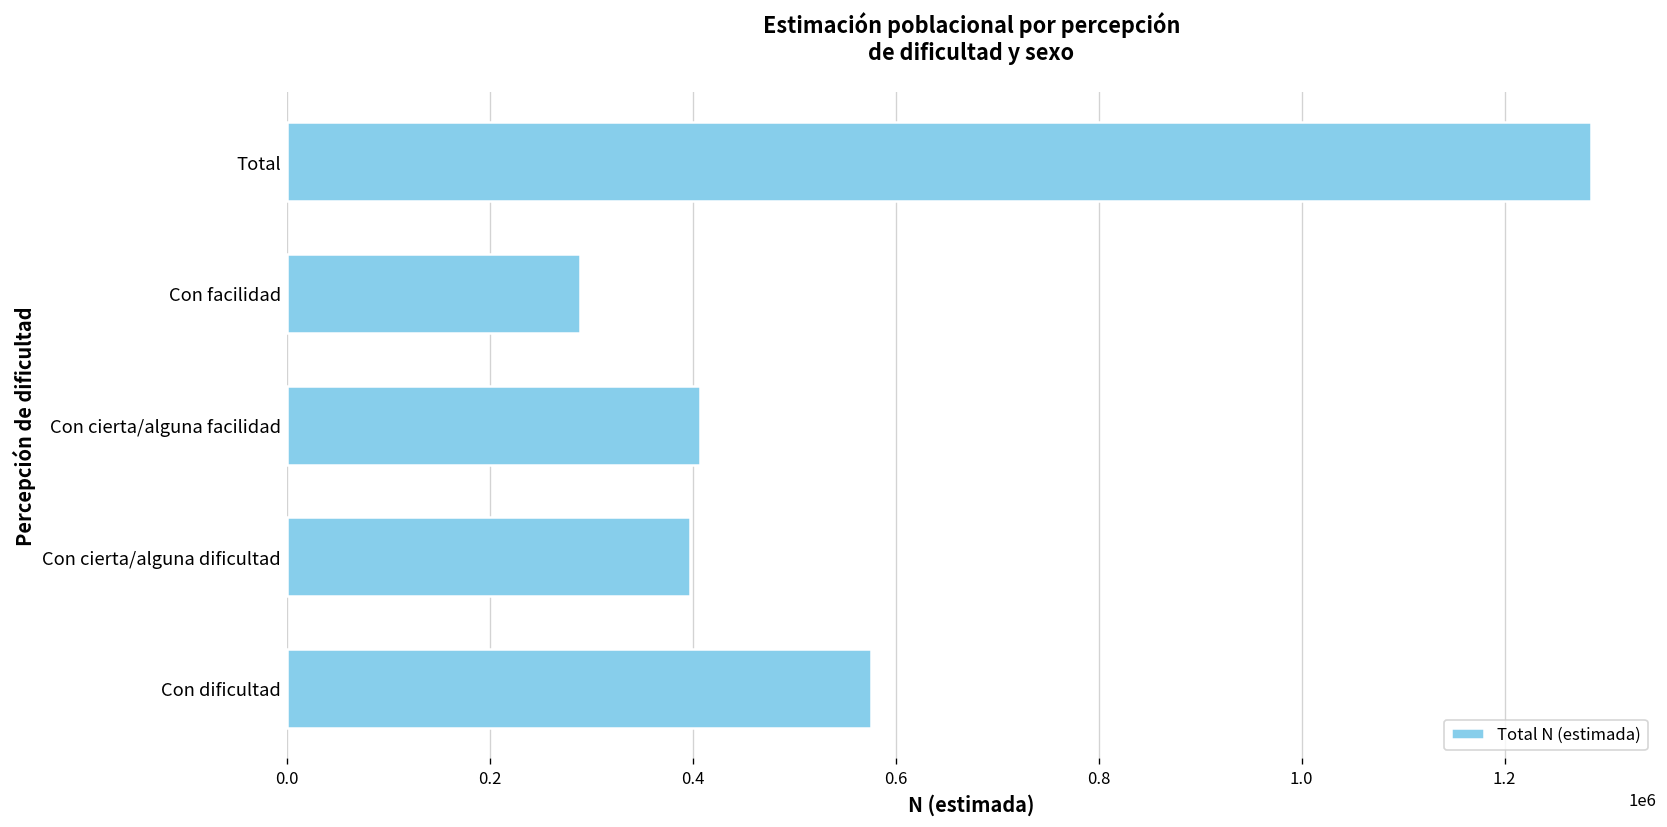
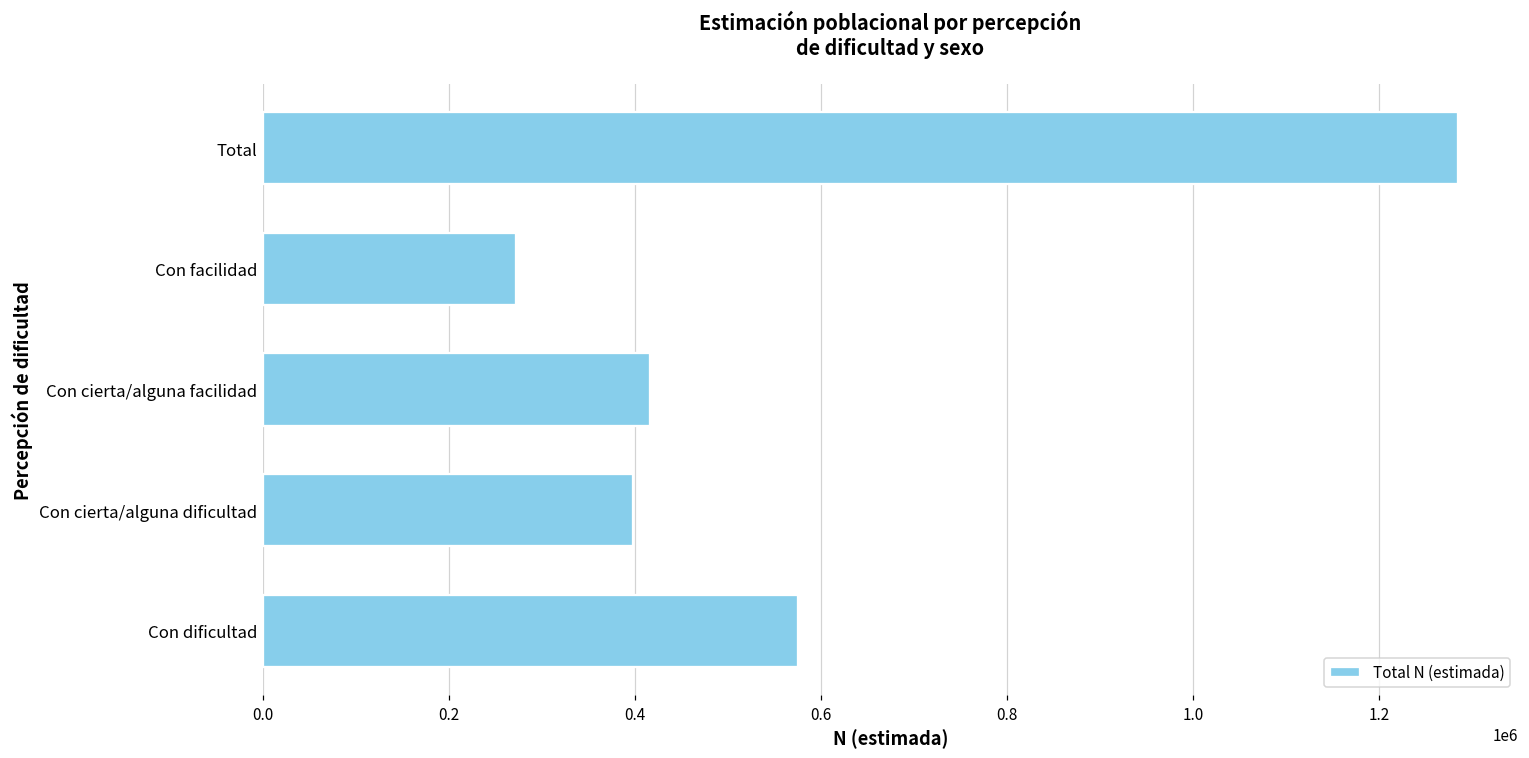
  {
    "Total": 1280000,
-   "Con facilidad": 290000,
-   "Con cierta/alguna facilidad": 410000,
+   "Con facilidad": 270000,
+   "Con cierta/alguna facilidad": 420000,
    "Con cierta/alguna dificultad": 400000,
    "Con dificultad": 580000
  }
